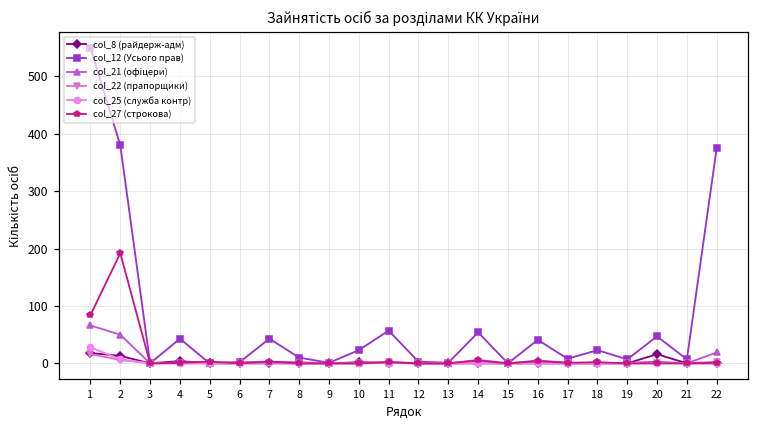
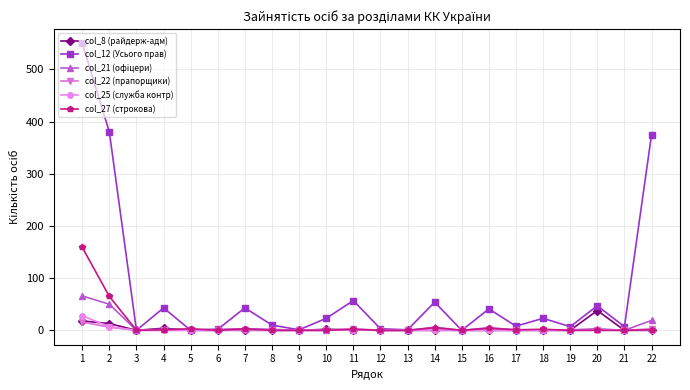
  {
    "col_8 (райдерж-адм)": {
      "2": 10,
-     "20": 20
+     "20": 40
    },
    "col_27 (строкова)": {
-     "1": 80,
-     "2": 190
+     "1": 160,
+     "2": 70
    }
  }
